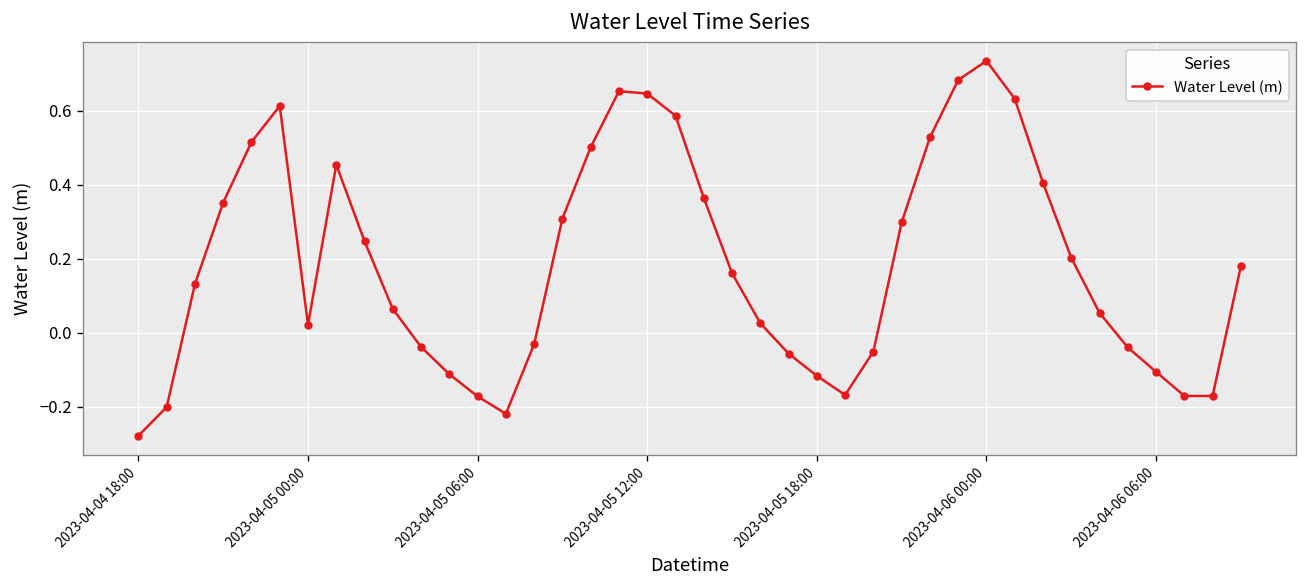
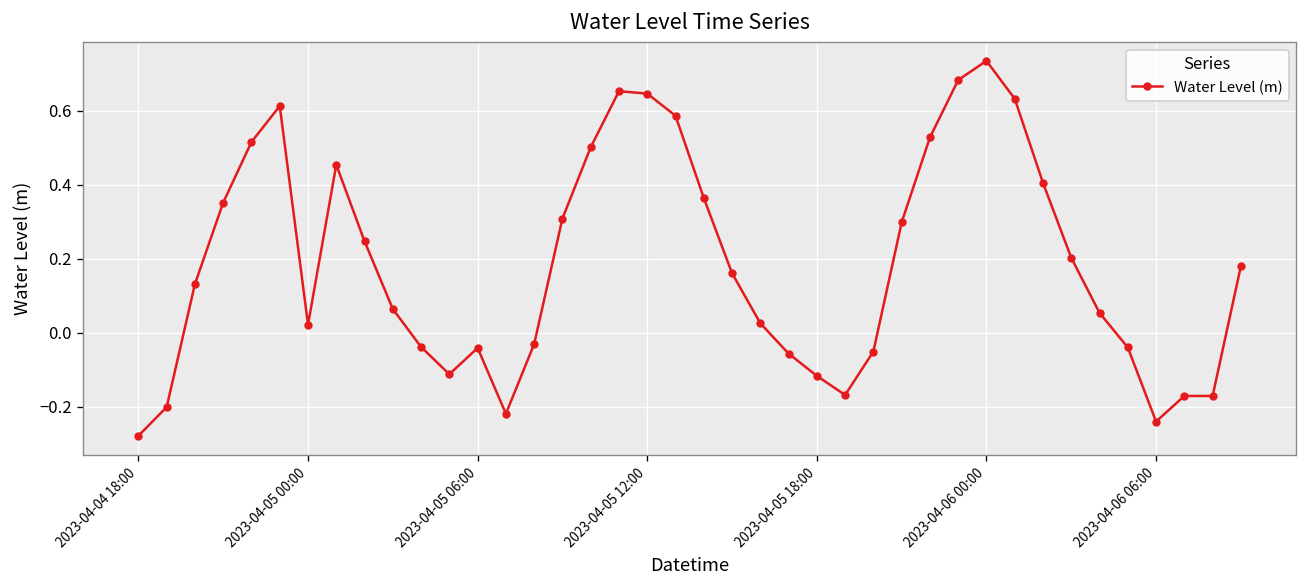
  {
    "2023-04-04 18:00": -0.28,
    "2023-04-05 00:00": 0.02,
-   "2023-04-05 06:00": -0.17,
+   "2023-04-05 06:00": -0.04,
    "2023-04-05 12:00": 0.65,
    "2023-04-05 18:00": -0.12,
    "2023-04-06 00:00": 0.73,
-   "2023-04-06 06:00": -0.11
+   "2023-04-06 06:00": -0.24
  }
